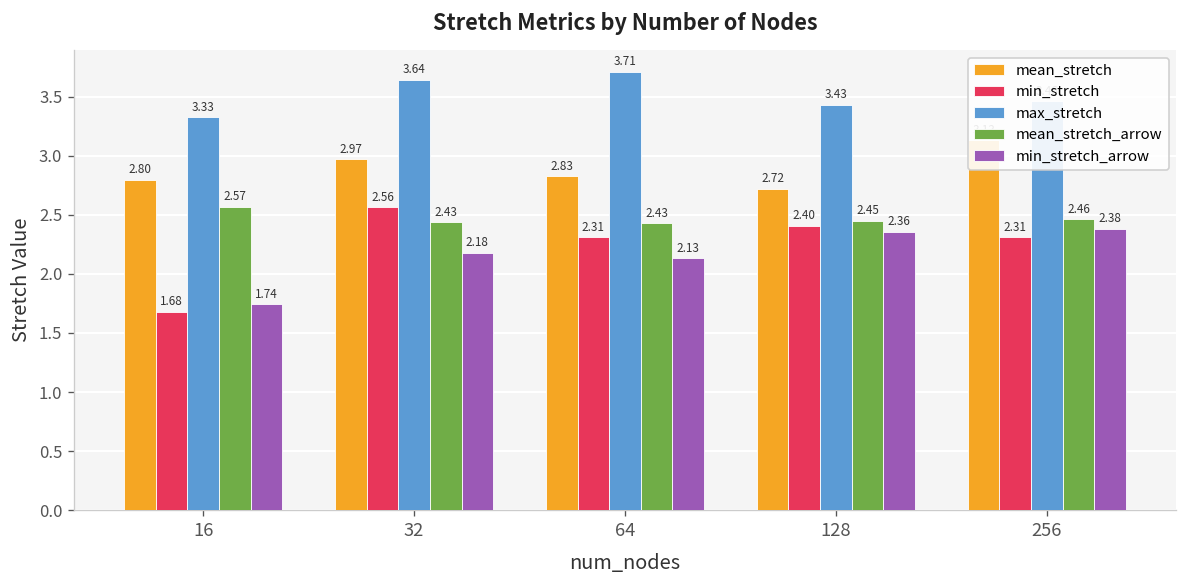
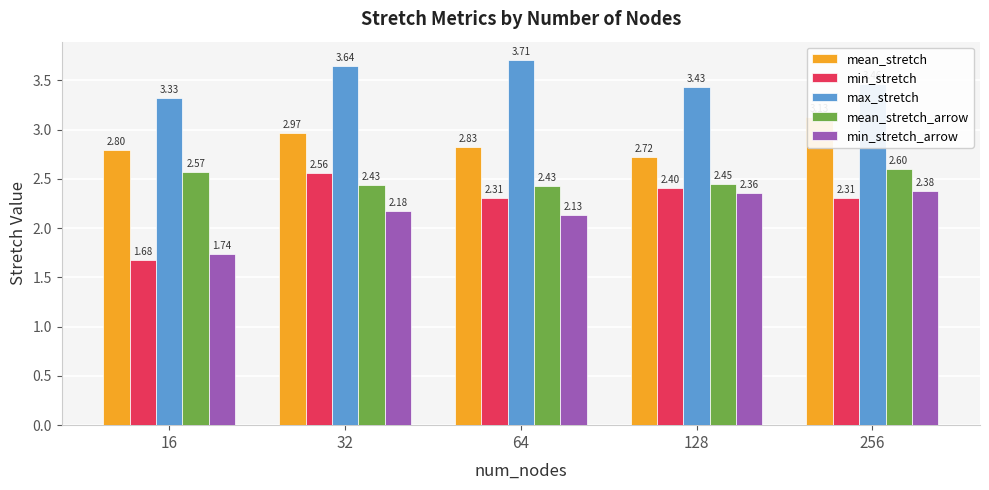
  {
    "mean_stretch": {
      "16": 2.80,
      "32": 2.97,
      "64": 2.83,
      "128": 2.72
    },
    "min_stretch": {
      "16": 1.68,
      "32": 2.56,
      "64": 2.31,
      "128": 2.40,
      "256": 2.31
    },
    "max_stretch": {
      "16": 3.33,
      "32": 3.64,
      "64": 3.71,
      "128": 3.43
    },
    "mean_stretch_arrow": {
      "16": 2.57,
      "32": 2.43,
      "64": 2.43,
      "128": 2.45,
-     "256": 2.46
+     "256": 2.60
    },
    "min_stretch_arrow": {
      "16": 1.74,
      "32": 2.18,
      "64": 2.13,
      "128": 2.36,
      "256": 2.38
    }
  }
